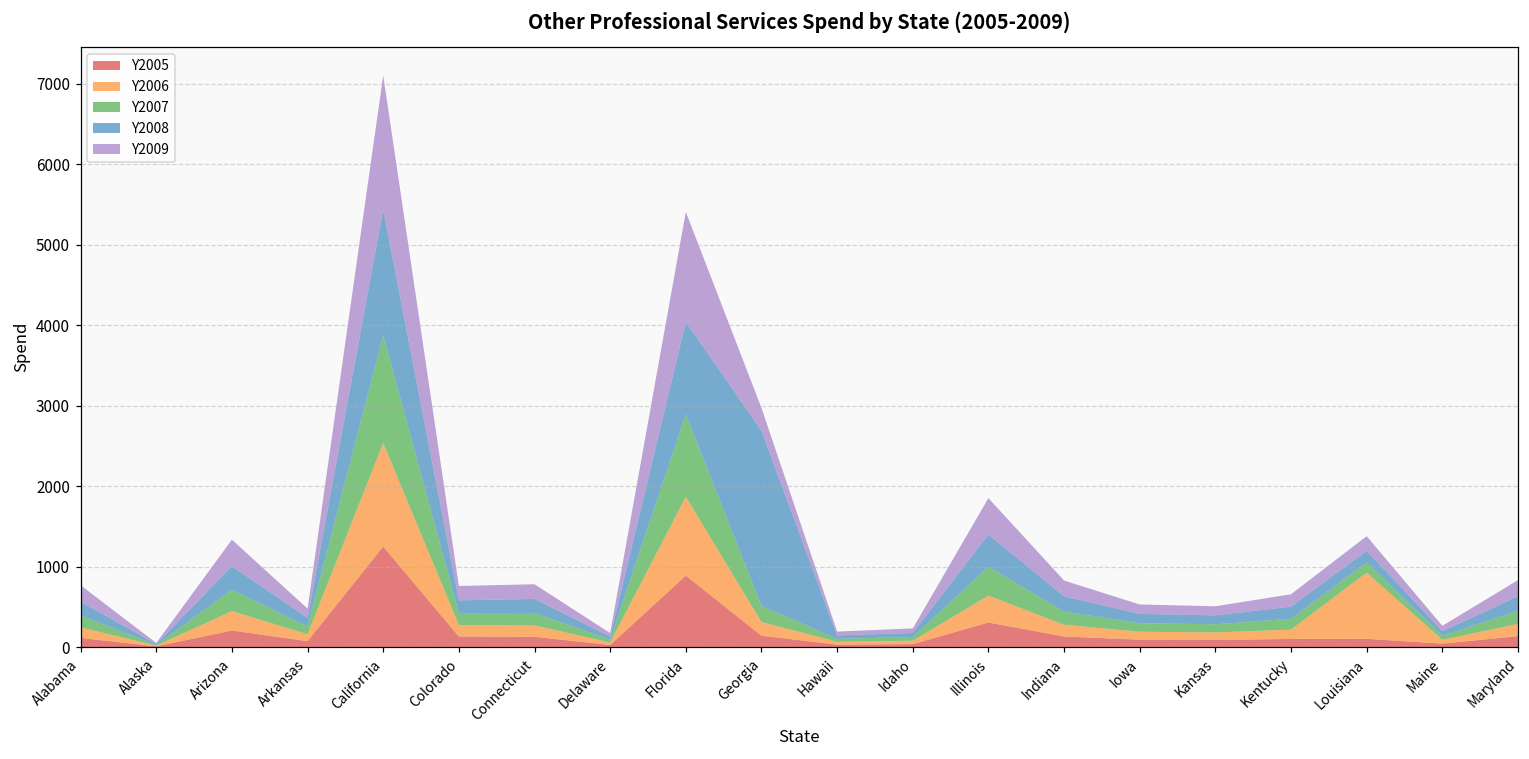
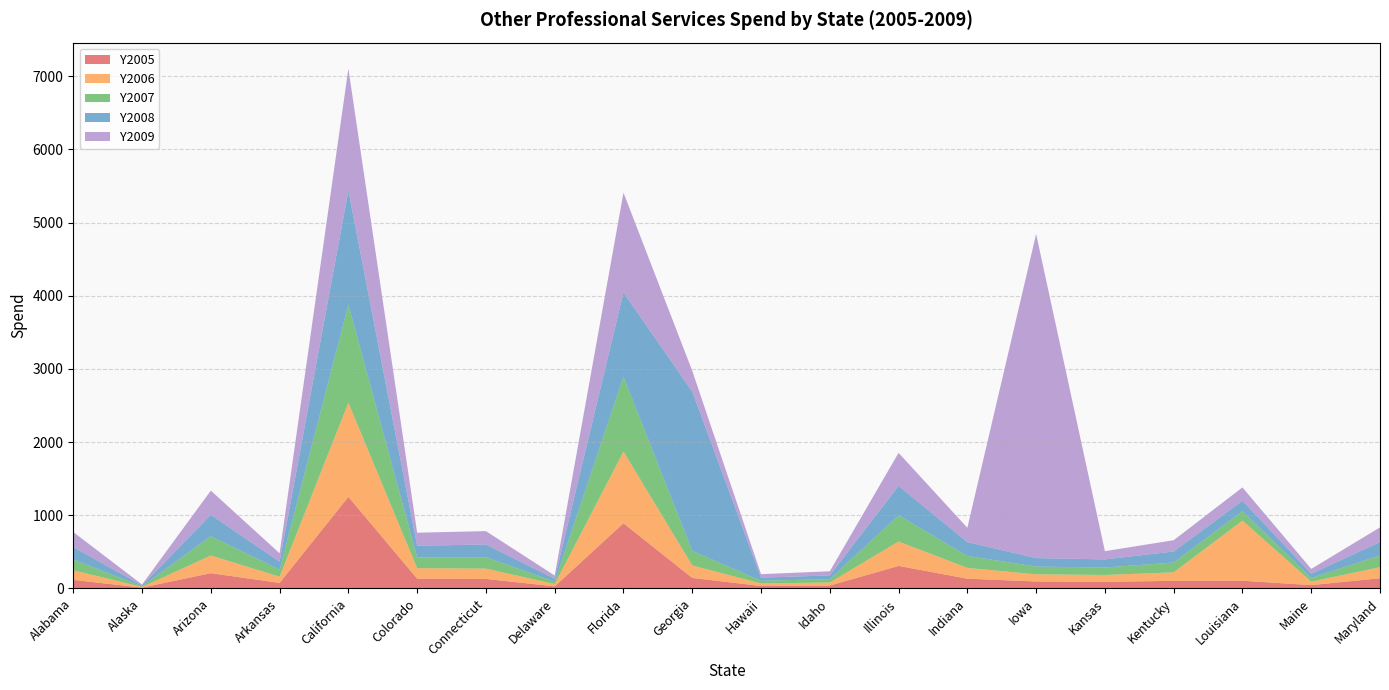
  {
    "Y2005": {
      "Alabama": 100,
      "Arizona": 200,
      "Arkansas": 100,
      "California": 1300,
      "Colorado": 100,
      "Connecticut": 100,
      "Florida": 900,
      "Georgia": 100,
      "Idaho": 0,
      "Illinois": 300,
      "Indiana": 100,
      "Iowa": 100,
      "Kansas": 100,
      "Kentucky": 100,
      "Louisiana": 100,
      "Maine": 0,
      "Maryland": 100
    },
    "Y2006": {
      "Alabama": 100,
      "Arizona": 200,
      "Arkansas": 100,
      "California": 1300,
      "Colorado": 100,
      "Connecticut": 100,
      "Florida": 1000,
      "Georgia": 200,
      "Idaho": 0,
      "Illinois": 300,
      "Indiana": 100,
      "Iowa": 100,
      "Kansas": 100,
      "Kentucky": 100,
      "Louisiana": 800,
      "Maine": 0,
      "Maryland": 200
    },
    "Y2007": {
      "Alabama": 100,
      "Arizona": 300,
      "Arkansas": 100,
      "California": 1300,
      "Colorado": 100,
      "Connecticut": 200,
      "Florida": 1000,
      "Georgia": 200,
      "Hawaii": 0,
      "Idaho": 0,
      "Illinois": 400,
      "Indiana": 200,
      "Iowa": 100,
      "Kansas": 100,
      "Kentucky": 100,
      "Louisiana": 100,
      "Maine": 100,
      "Maryland": 200
    },
    "Y2008": {
      "Alabama": 200,
      "Arizona": 300,
      "Arkansas": 100,
      "California": 1600,
      "Colorado": 200,
      "Connecticut": 200,
      "Delaware": 0,
      "Florida": 1200,
      "Georgia": 2200,
      "Hawaii": 0,
      "Idaho": 100,
      "Illinois": 400,
      "Indiana": 200,
      "Iowa": 100,
      "Kansas": 100,
      "Kentucky": 200,
      "Louisiana": 100,
      "Maine": 100,
      "Maryland": 200
    },
    "Y2009": {
      "Alabama": 200,
      "Arizona": 300,
      "Arkansas": 100,
      "California": 1700,
      "Colorado": 200,
      "Connecticut": 200,
      "Delaware": 0,
      "Florida": 1400,
      "Georgia": 300,
      "Hawaii": 0,
      "Idaho": 100,
      "Illinois": 500,
      "Indiana": 200,
-     "Iowa": 100,
+     "Iowa": 4400,
      "Kansas": 100,
      "Kentucky": 200,
      "Louisiana": 200,
      "Maine": 100,
      "Maryland": 200
    }
  }
